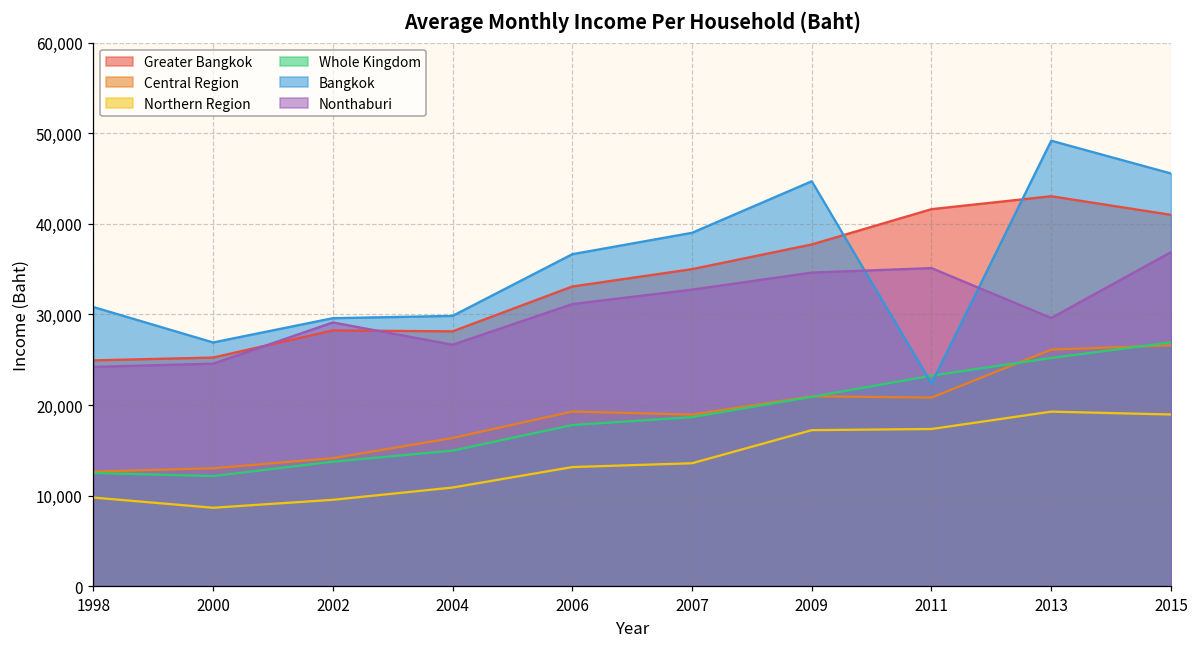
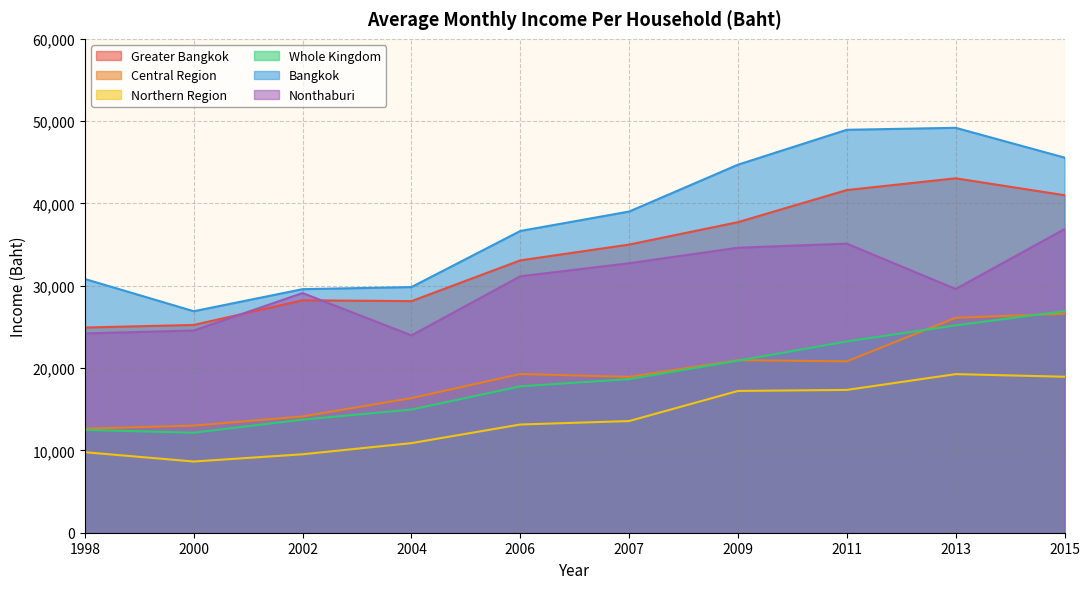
  {
    "Northern Region": {
      "1998": "10,000",
      "2000": "9,000",
      "2002": "10,000",
      "2004": "11,000",
      "2006": "13,000",
      "2007": "14,000",
      "2009": "17,000",
      "2011": "17,000",
      "2013": "19,000",
      "2015": "19,000"
    },
    "Whole Kingdom": {
      "2000": "12,000",
      "2002": "14,000",
      "2004": "15,000",
      "2006": "18,000",
      "2011": "23,000",
      "2013": "25,000",
      "2015": "27,000"
    },
    "Bangkok": {
      "1998": "31,000",
      "2000": "27,000",
      "2002": "30,000",
      "2004": "30,000",
      "2006": "37,000",
      "2007": "39,000",
      "2009": "45,000",
-     "2011": "22,000",
+     "2011": "49,000",
      "2013": "49,000",
      "2015": "46,000"
    },
    "Nonthaburi": {
      "1998": "24,000",
      "2000": "25,000",
      "2002": "29,000",
-     "2004": "27,000",
+     "2004": "24,000",
      "2006": "31,000",
      "2007": "33,000",
      "2009": "35,000",
      "2011": "35,000",
      "2013": "30,000",
      "2015": "37,000"
    }
  }
